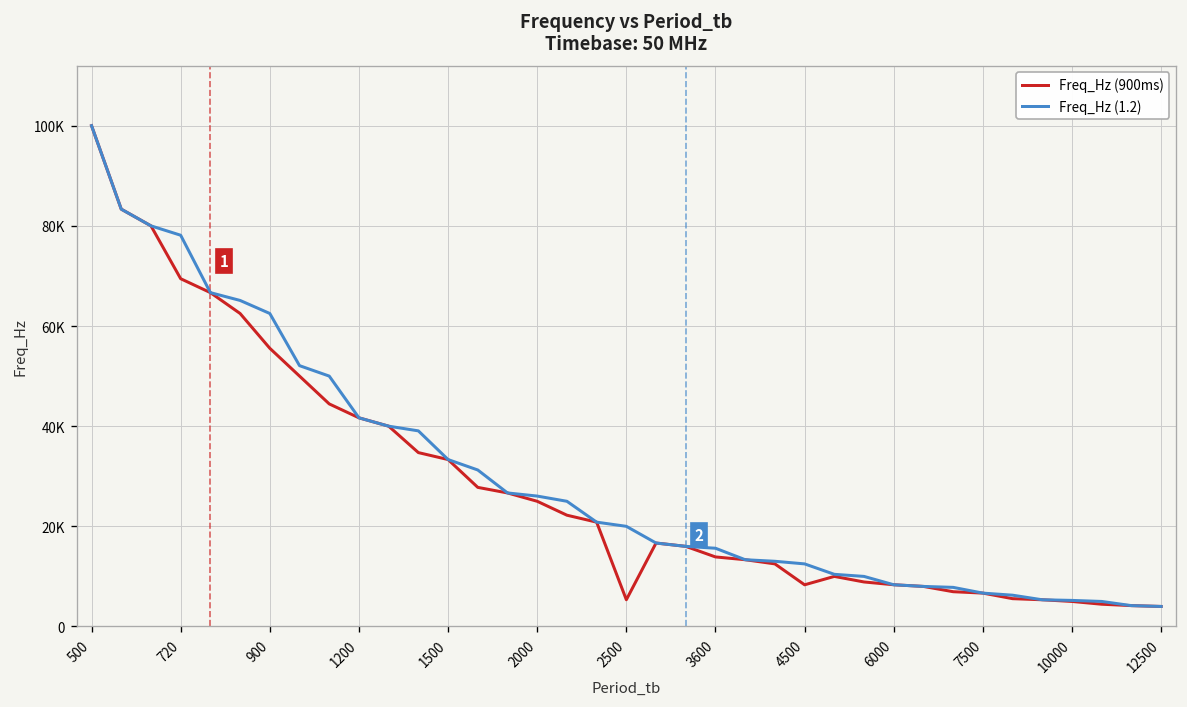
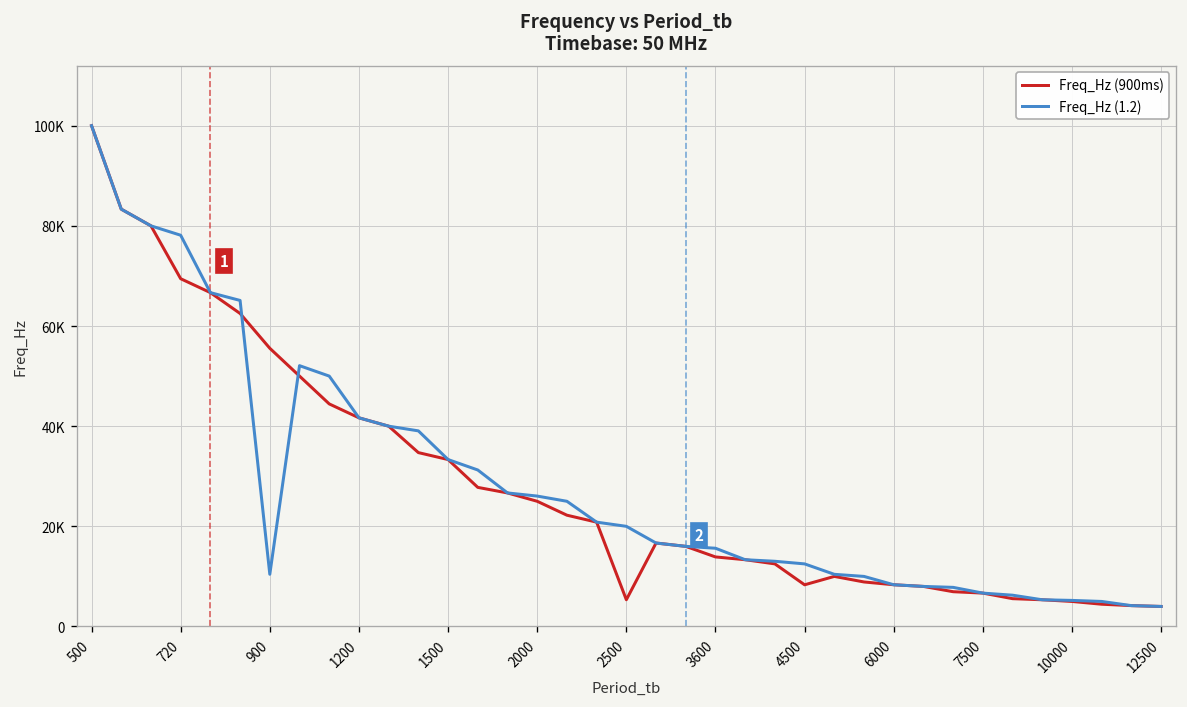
  {
    "Freq_Hz (900ms)": {
      "720": 69000,
      "900": 56000,
      "2000": 25000,
      "2500": 5000,
      "3600": 14000,
      "4500": 8000
    },
    "Freq_Hz (1.2)": {
      "720": 78000,
-     "900": 63000,
+     "900": 10000,
      "2000": 26000,
      "2500": 20000,
      "3600": 16000,
      "4500": 13000
    }
  }
